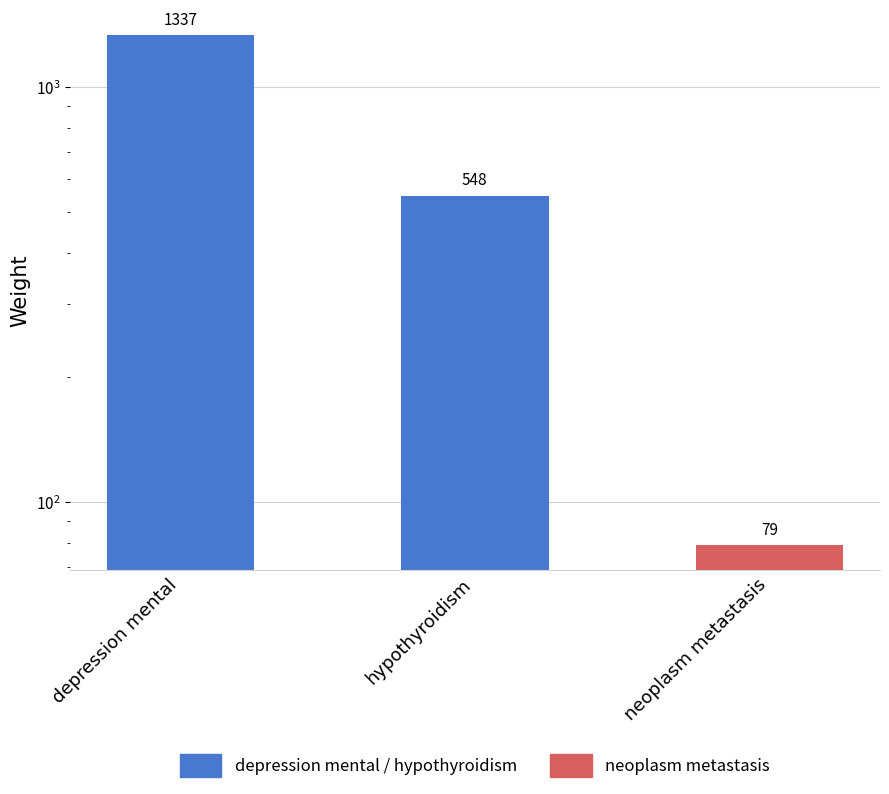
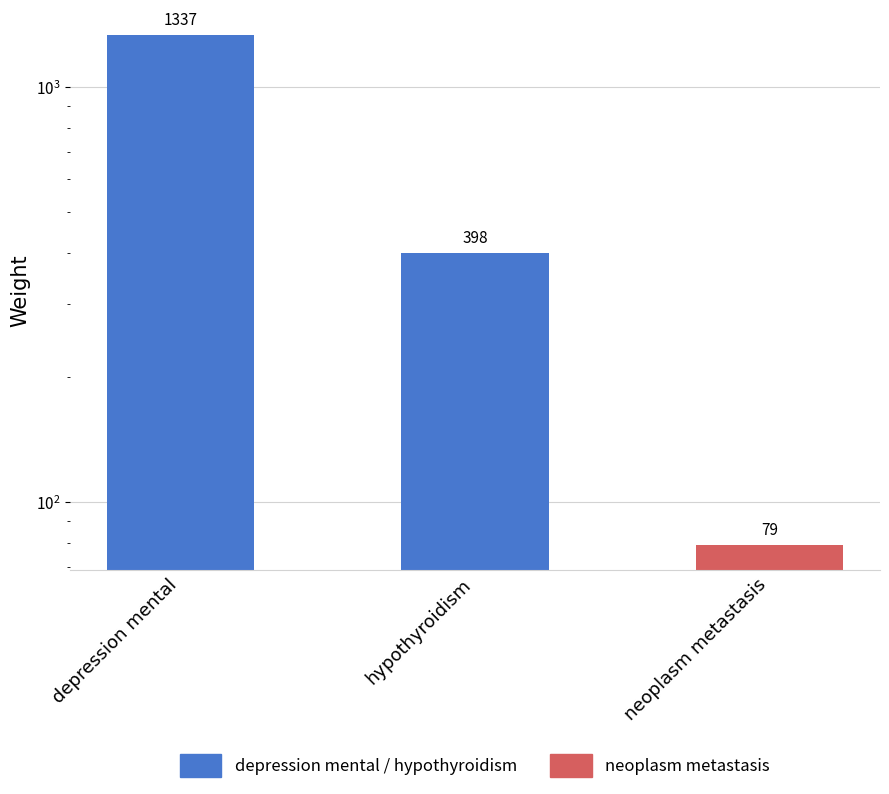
  {
    "depression mental": 1337,
-   "hypothyroidism": 548,
+   "hypothyroidism": 398,
    "neoplasm metastasis": 79
  }
